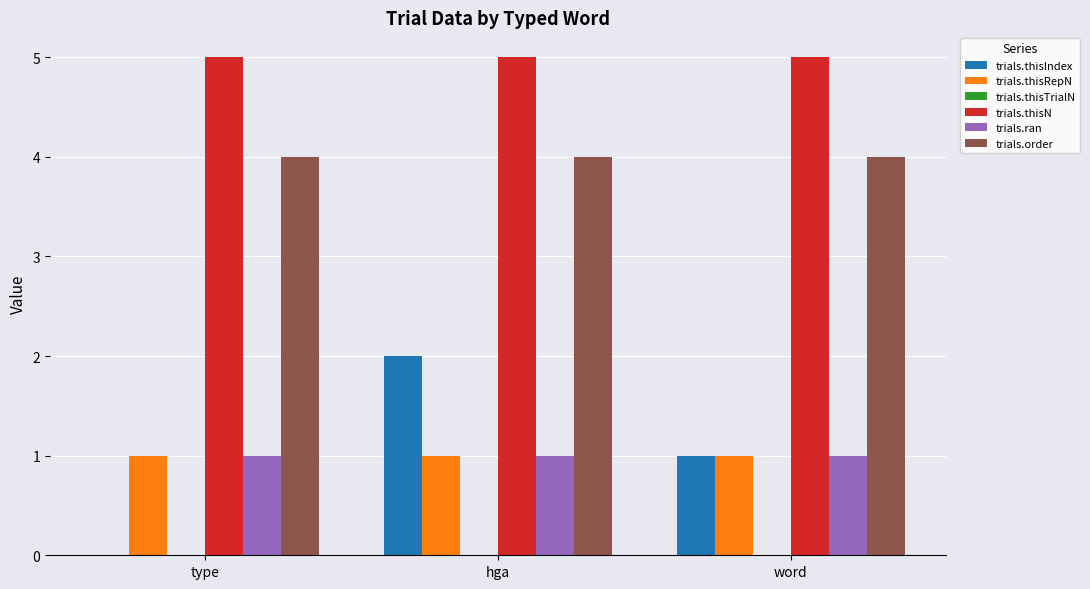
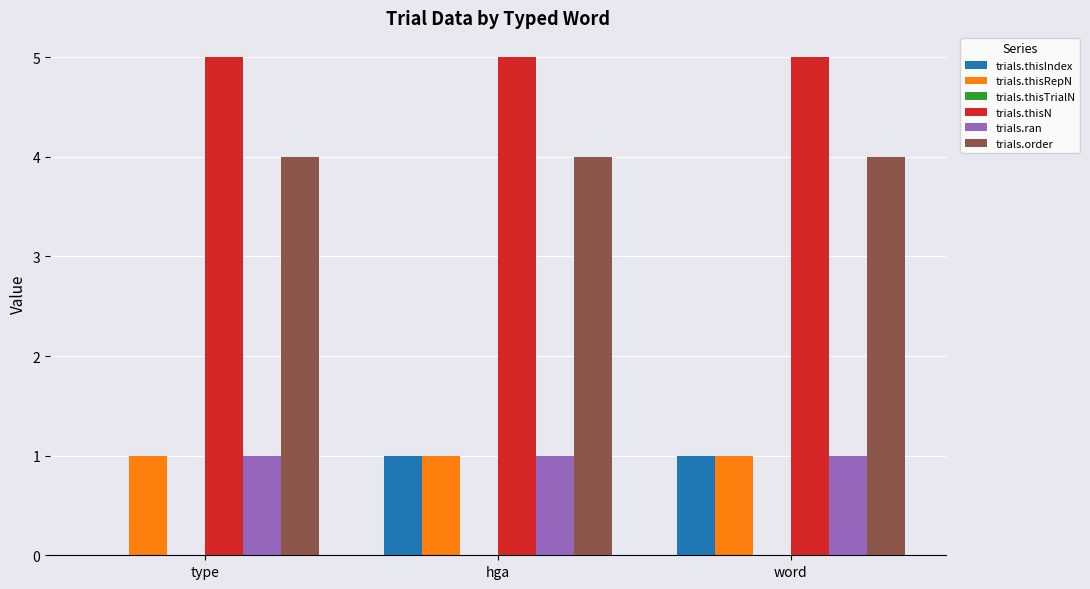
  {
    "trials.thisIndex": {
      "type": 0,
-     "hga": 2,
+     "hga": 1,
      "word": 1
    },
    "trials.thisRepN": {
      "type": 1,
      "hga": 1,
      "word": 1
    },
    "trials.thisTrialN": {
      "type": 0,
      "hga": 0,
      "word": 0
    },
    "trials.thisN": {
      "type": 5,
      "hga": 5,
      "word": 5
    },
    "trials.ran": {
      "type": 1,
      "hga": 1,
      "word": 1
    },
    "trials.order": {
      "type": 4,
      "hga": 4,
      "word": 4
    }
  }
